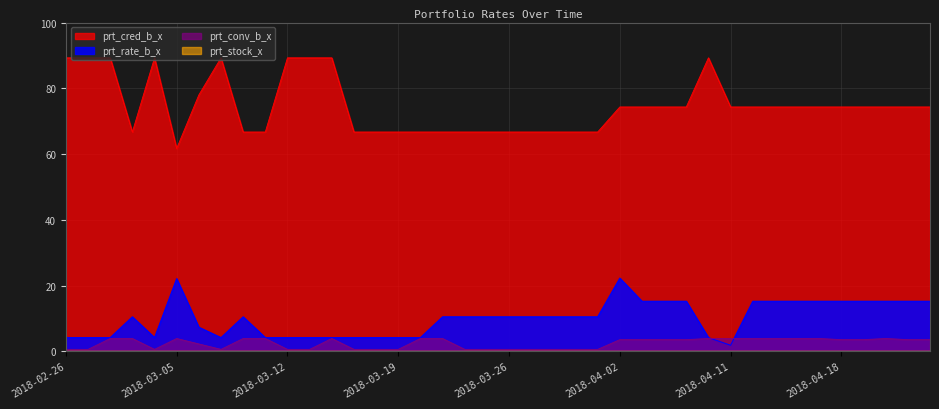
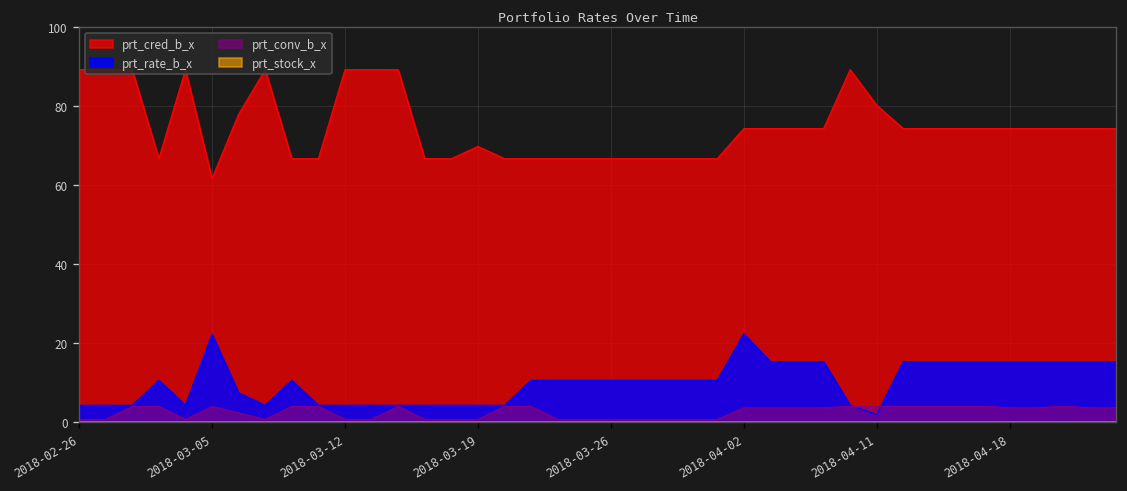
  {
    "prt_cred_b_x": {
      "2018-02-26": 89,
      "2018-03-05": 62,
      "2018-03-12": 89,
-     "2018-03-19": 67,
+     "2018-03-19": 70,
      "2018-03-26": 67,
      "2018-04-02": 74,
-     "2018-04-11": 74,
+     "2018-04-11": 80,
      "2018-04-18": 74
    },
    "prt_rate_b_x": {
      "2018-02-26": 4,
      "2018-03-05": 22,
      "2018-03-12": 4,
      "2018-03-19": 4,
      "2018-03-26": 10,
      "2018-04-02": 22,
      "2018-04-11": 2,
      "2018-04-18": 15
    },
    "prt_conv_b_x": {
      "2018-03-05": 4,
      "2018-04-02": 4,
      "2018-04-11": 4,
      "2018-04-18": 4
    },
    "prt_stock_x": {
      "2018-03-05": 0,
      "2018-04-02": 0,
      "2018-04-11": 0,
      "2018-04-18": 0
    }
  }
